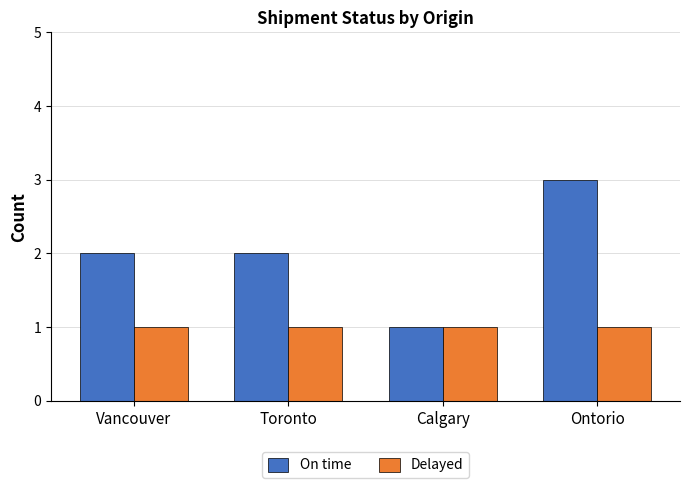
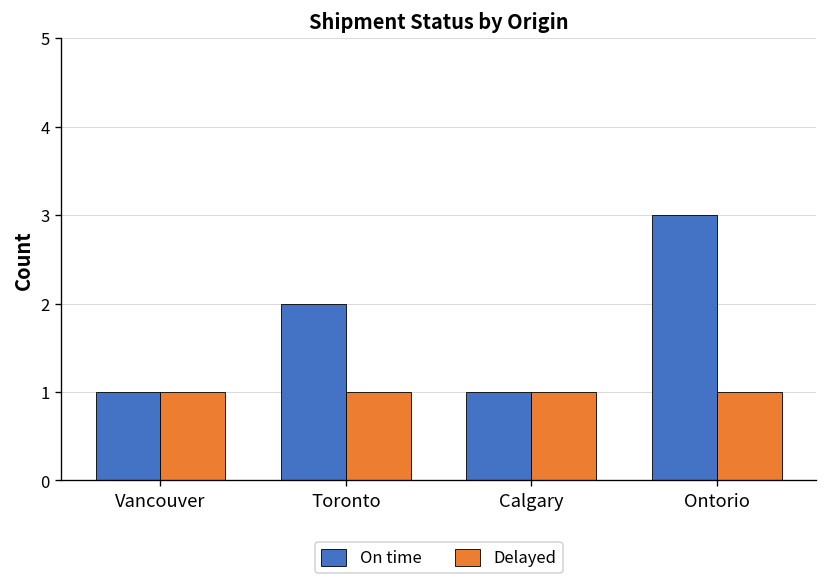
  {
    "On time": {
-     "Vancouver": 2,
+     "Vancouver": 1,
      "Toronto": 2,
      "Calgary": 1,
      "Ontorio": 3
    },
    "Delayed": {
      "Vancouver": 1,
      "Toronto": 1,
      "Calgary": 1,
      "Ontorio": 1
    }
  }
